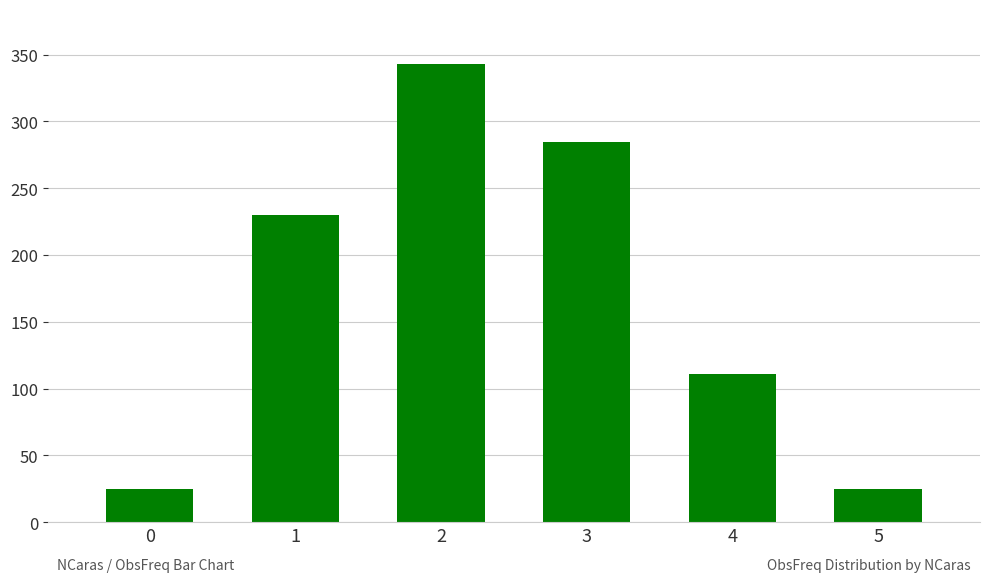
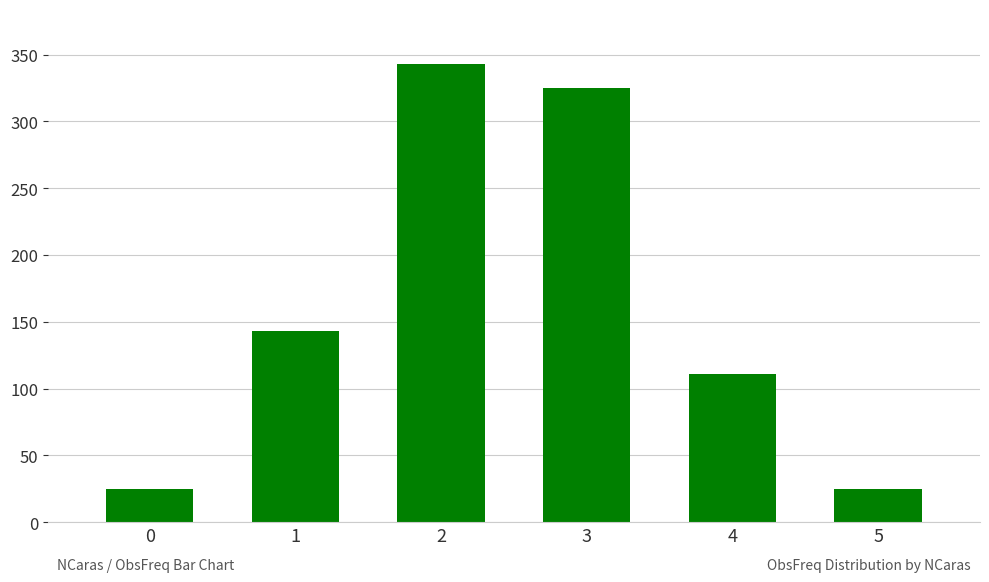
  {
    "0": 25,
-   "1": 230,
+   "1": 143,
    "2": 343,
-   "3": 285,
+   "3": 325,
    "4": 111,
    "5": 25
  }
